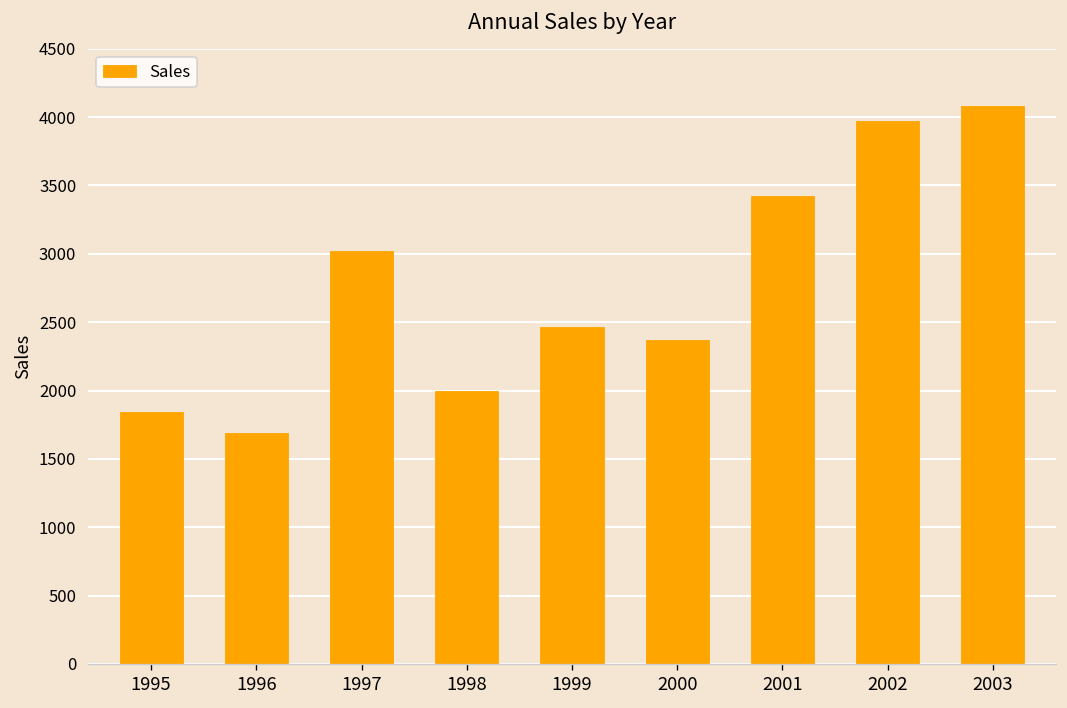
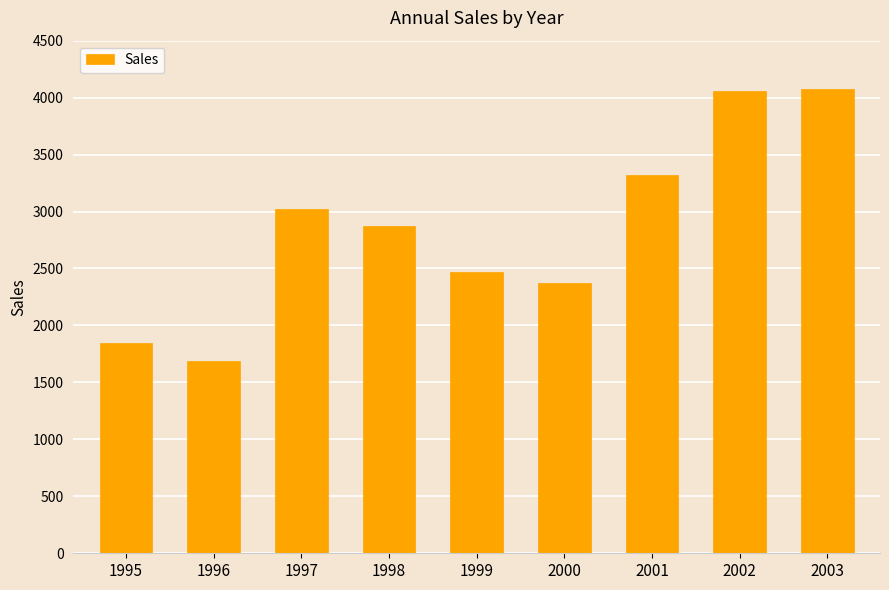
  {
    "1995": 1850,
    "1996": 1690,
    "1997": 3020,
-   "1998": 2000,
+   "1998": 2880,
    "1999": 2470,
    "2000": 2370,
-   "2001": 3420,
-   "2002": 3970,
+   "2001": 3330,
+   "2002": 4060,
    "2003": 4080
  }
